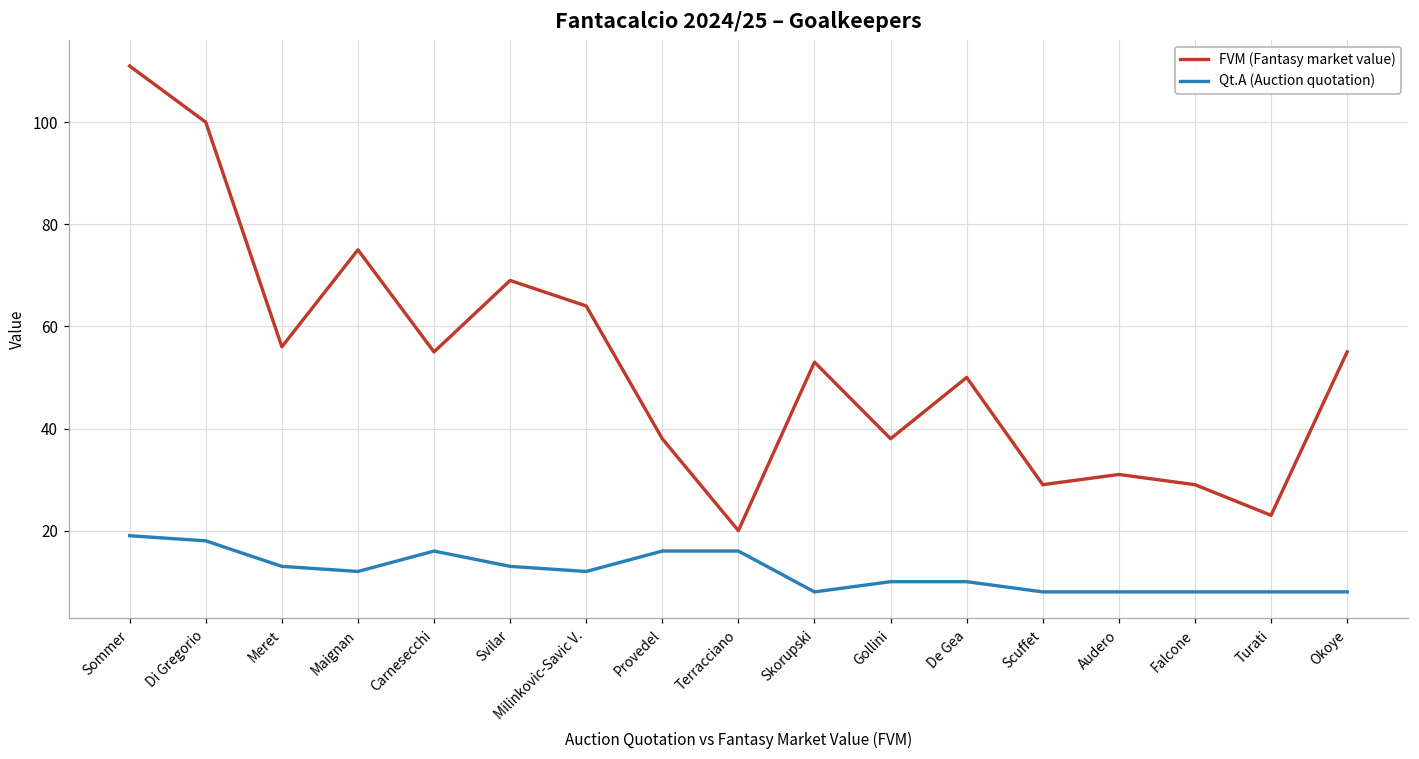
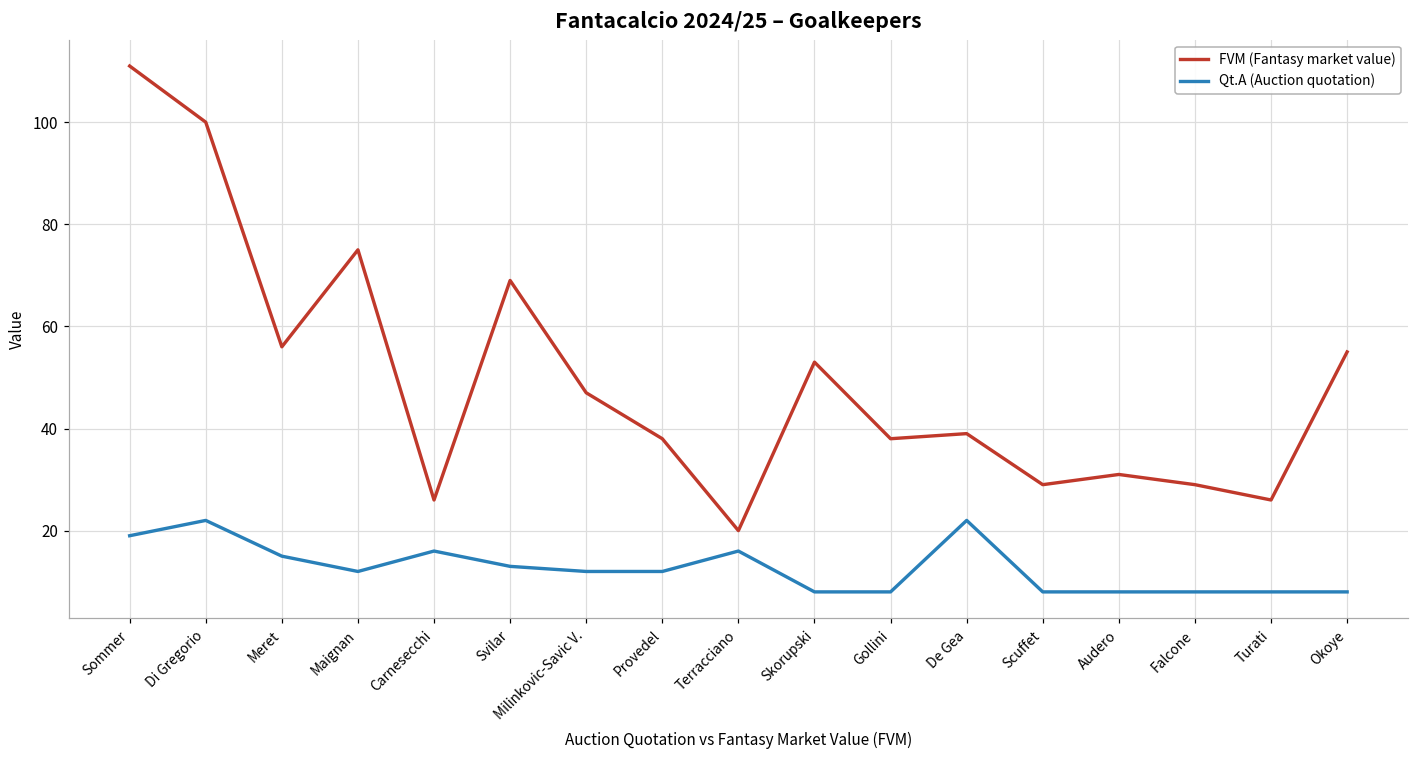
  {
    "FVM (Fantasy market value)": {
      "Sommer": 111,
      "Di Gregorio": 100,
      "Meret": 56,
      "Maignan": 75,
-     "Carnesecchi": 55,
+     "Carnesecchi": 26,
      "Svilar": 69,
-     "Milinkovic-Savic V.": 64,
+     "Milinkovic-Savic V.": 47,
      "Provedel": 38,
      "Terracciano": 20,
      "Skorupski": 53,
      "Gollini": 38,
-     "De Gea": 50,
+     "De Gea": 39,
      "Scuffet": 29,
      "Audero": 31,
      "Falcone": 29,
-     "Turati": 23,
+     "Turati": 26,
      "Okoye": 55
    },
    "Qt.A (Auction quotation)": {
      "Sommer": 19,
-     "Di Gregorio": 18,
-     "Meret": 13,
+     "Di Gregorio": 22,
+     "Meret": 15,
      "Maignan": 12,
      "Carnesecchi": 16,
      "Svilar": 13,
      "Milinkovic-Savic V.": 12,
-     "Provedel": 16,
+     "Provedel": 12,
      "Terracciano": 16,
      "Skorupski": 8,
-     "Gollini": 10,
-     "De Gea": 10,
+     "Gollini": 8,
+     "De Gea": 22,
      "Scuffet": 8,
      "Audero": 8,
      "Falcone": 8,
      "Turati": 8,
      "Okoye": 8
    }
  }
